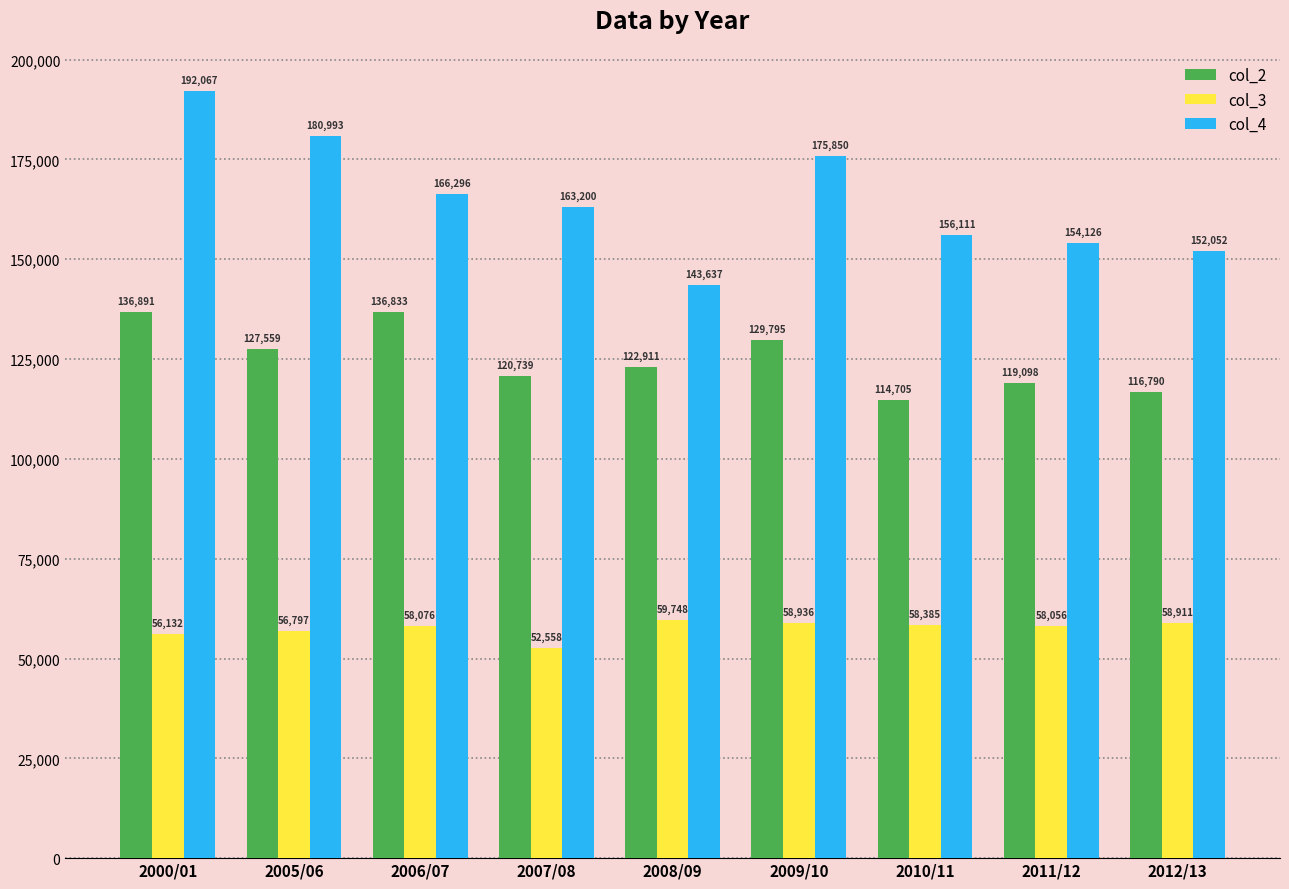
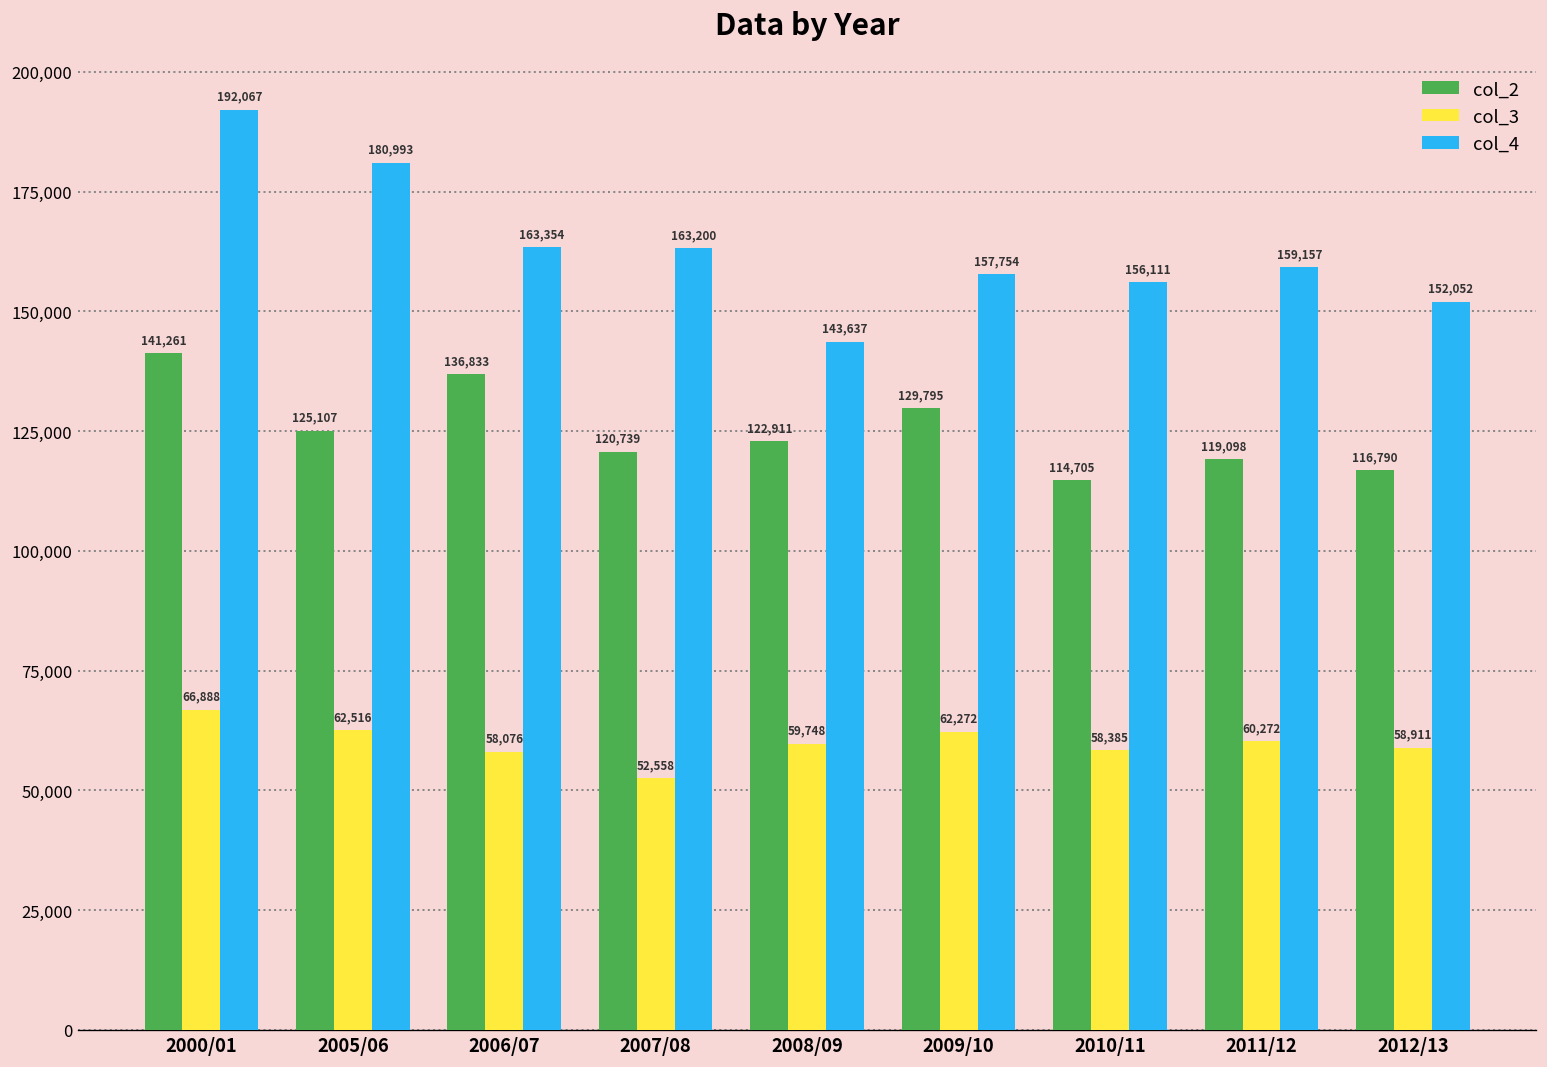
  {
    "col_2": {
-     "2000/01": "136,891",
-     "2005/06": "127,559",
+     "2000/01": "141,261",
+     "2005/06": "125,107",
      "2006/07": "136,833",
      "2007/08": "120,739",
      "2008/09": "122,911",
      "2009/10": "129,795",
      "2010/11": "114,705",
      "2011/12": "119,098",
      "2012/13": "116,790"
    },
    "col_3": {
-     "2000/01": "56,132",
-     "2005/06": "56,797",
+     "2000/01": "66,888",
+     "2005/06": "62,516",
      "2006/07": "58,076",
      "2007/08": "52,558",
      "2008/09": "59,748",
-     "2009/10": "58,936",
+     "2009/10": "62,272",
      "2010/11": "58,385",
-     "2011/12": "58,056",
+     "2011/12": "60,272",
      "2012/13": "58,911"
    },
    "col_4": {
      "2000/01": "192,067",
      "2005/06": "180,993",
-     "2006/07": "166,296",
+     "2006/07": "163,354",
      "2007/08": "163,200",
      "2008/09": "143,637",
-     "2009/10": "175,850",
+     "2009/10": "157,754",
      "2010/11": "156,111",
-     "2011/12": "154,126",
+     "2011/12": "159,157",
      "2012/13": "152,052"
    }
  }
